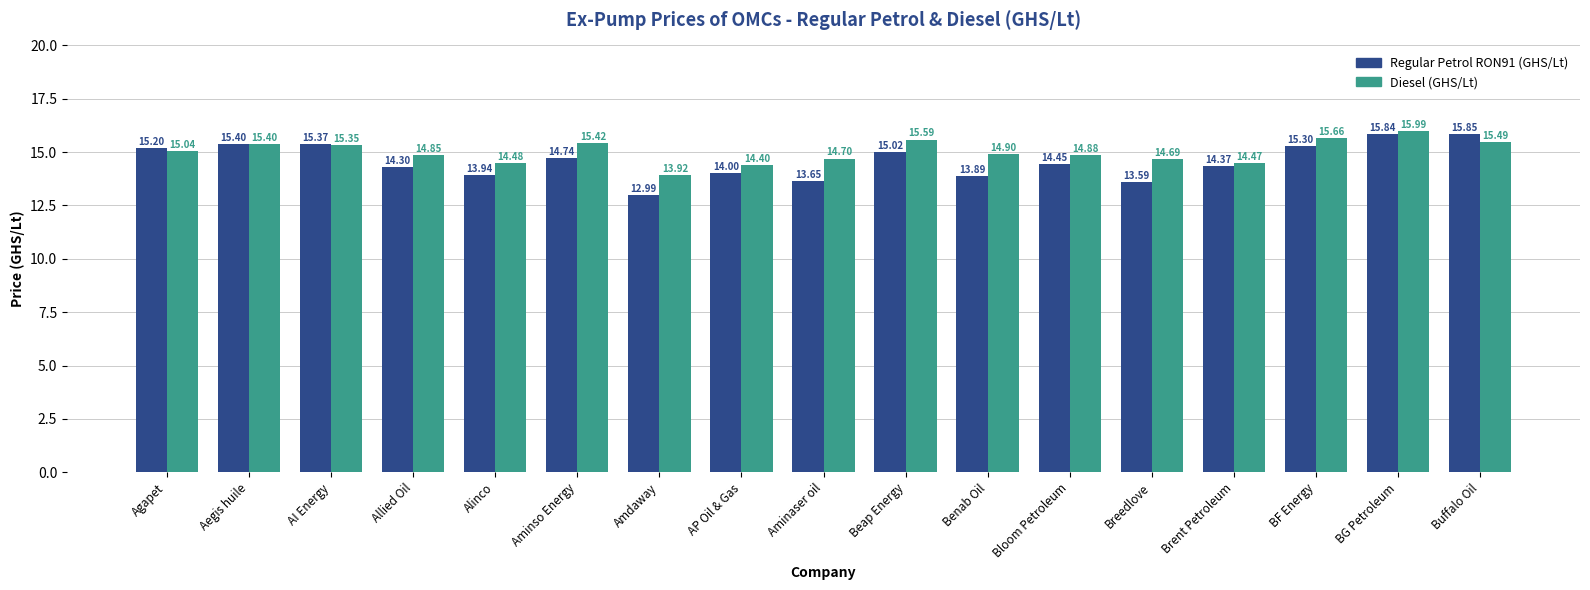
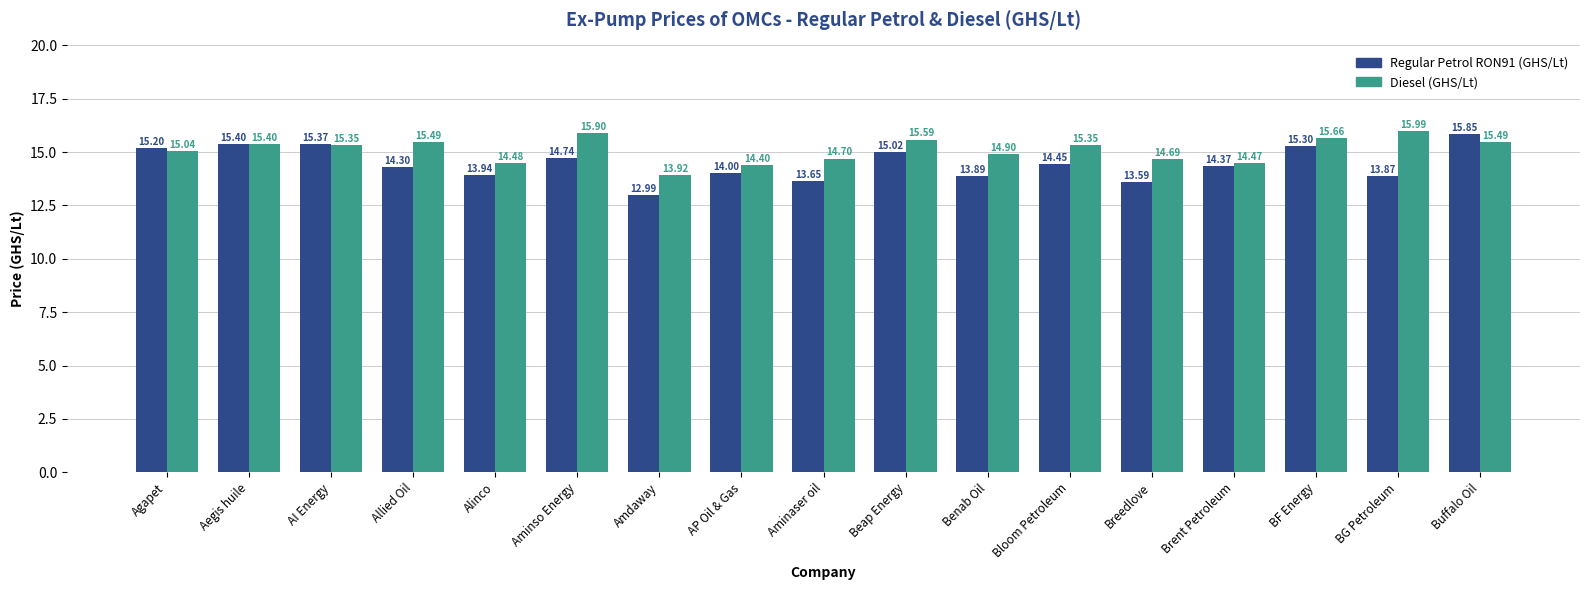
  {
    "Regular Petrol RON91 (GHS/Lt)": {
      "Agapet": 15.20,
      "Aegis huile": 15.40,
      "AI Energy": 15.37,
      "Allied Oil": 14.30,
      "Alinco": 13.94,
      "Aminso Energy": 14.74,
      "Amdaway": 12.99,
      "AP Oil & Gas": 14.00,
      "Aminaser oil": 13.65,
      "Beap Energy": 15.02,
      "Benab Oil": 13.89,
      "Bloom Petroleum": 14.45,
      "Breedlove": 13.59,
      "Brent Petroleum": 14.37,
      "BF Energy": 15.30,
-     "BG Petroleum": 15.84,
+     "BG Petroleum": 13.87,
      "Buffalo Oil": 15.85
    },
    "Diesel (GHS/Lt)": {
      "Agapet": 15.04,
      "Aegis huile": 15.40,
      "AI Energy": 15.35,
-     "Allied Oil": 14.85,
+     "Allied Oil": 15.49,
      "Alinco": 14.48,
-     "Aminso Energy": 15.42,
+     "Aminso Energy": 15.90,
      "Amdaway": 13.92,
      "AP Oil & Gas": 14.40,
      "Aminaser oil": 14.70,
      "Beap Energy": 15.59,
      "Benab Oil": 14.90,
-     "Bloom Petroleum": 14.88,
+     "Bloom Petroleum": 15.35,
      "Breedlove": 14.69,
      "Brent Petroleum": 14.47,
      "BF Energy": 15.66,
      "BG Petroleum": 15.99,
      "Buffalo Oil": 15.49
    }
  }
